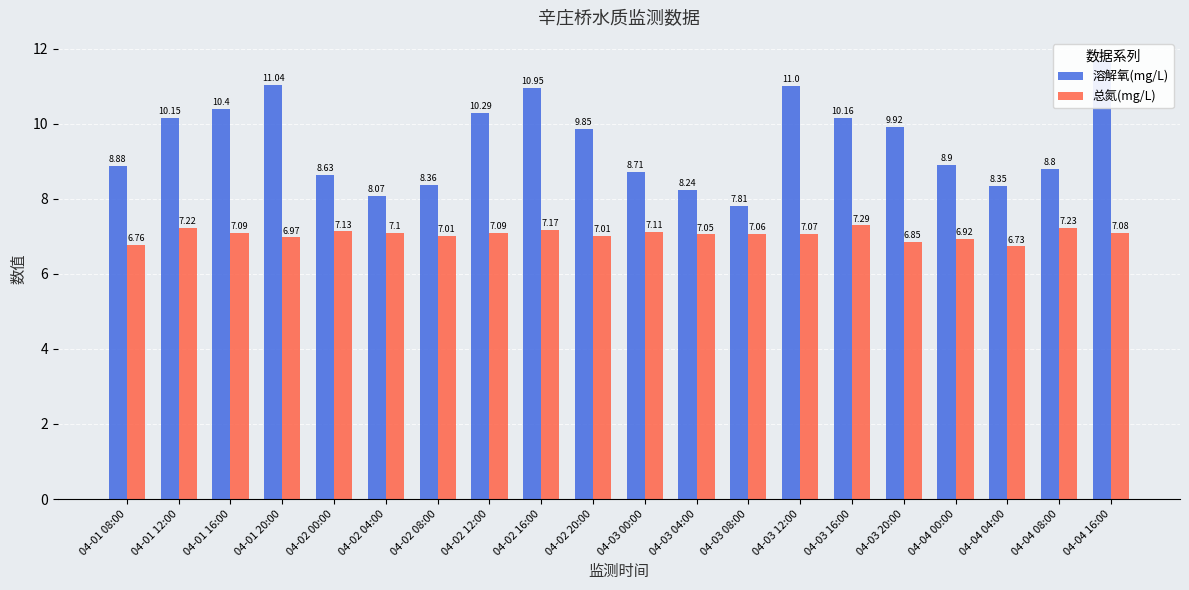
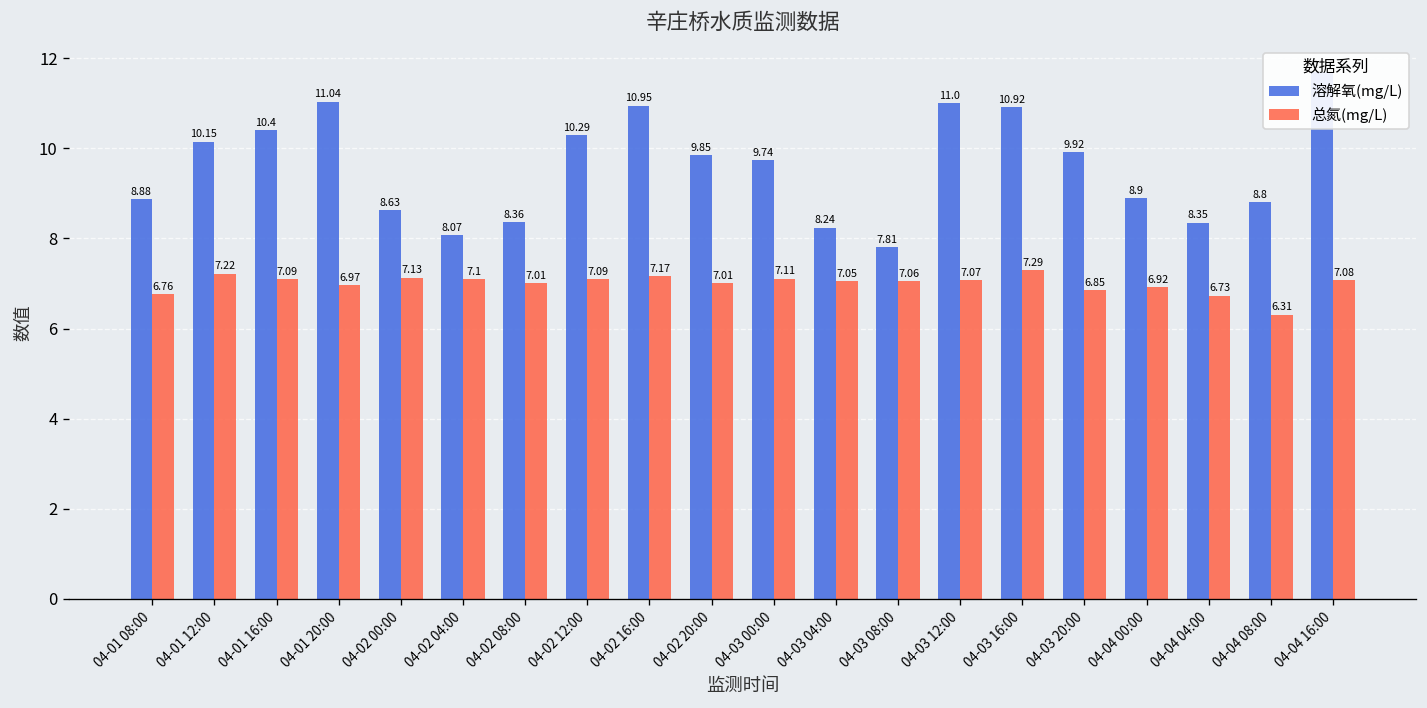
  {
    "溶解氧(mg/L)": {
      "04-01 08:00": 8.88,
      "04-01 12:00": 10.15,
      "04-01 16:00": 10.4,
      "04-01 20:00": 11.04,
      "04-02 00:00": 8.63,
      "04-02 04:00": 8.07,
      "04-02 08:00": 8.36,
      "04-02 12:00": 10.29,
      "04-02 16:00": 10.95,
      "04-02 20:00": 9.85,
-     "04-03 00:00": 8.71,
+     "04-03 00:00": 9.74,
      "04-03 04:00": 8.24,
      "04-03 08:00": 7.81,
      "04-03 12:00": 11.0,
-     "04-03 16:00": 10.16,
+     "04-03 16:00": 10.92,
      "04-03 20:00": 9.92,
      "04-04 00:00": 8.9,
      "04-04 04:00": 8.35,
      "04-04 08:00": 8.8
    },
    "总氮(mg/L)": {
      "04-01 08:00": 6.76,
      "04-01 12:00": 7.22,
      "04-01 16:00": 7.09,
      "04-01 20:00": 6.97,
      "04-02 00:00": 7.13,
      "04-02 04:00": 7.1,
      "04-02 08:00": 7.01,
      "04-02 12:00": 7.09,
      "04-02 16:00": 7.17,
      "04-02 20:00": 7.01,
      "04-03 00:00": 7.11,
      "04-03 04:00": 7.05,
      "04-03 08:00": 7.06,
      "04-03 12:00": 7.07,
      "04-03 16:00": 7.29,
      "04-03 20:00": 6.85,
      "04-04 00:00": 6.92,
      "04-04 04:00": 6.73,
-     "04-04 08:00": 7.23,
+     "04-04 08:00": 6.31,
      "04-04 16:00": 7.08
    }
  }
